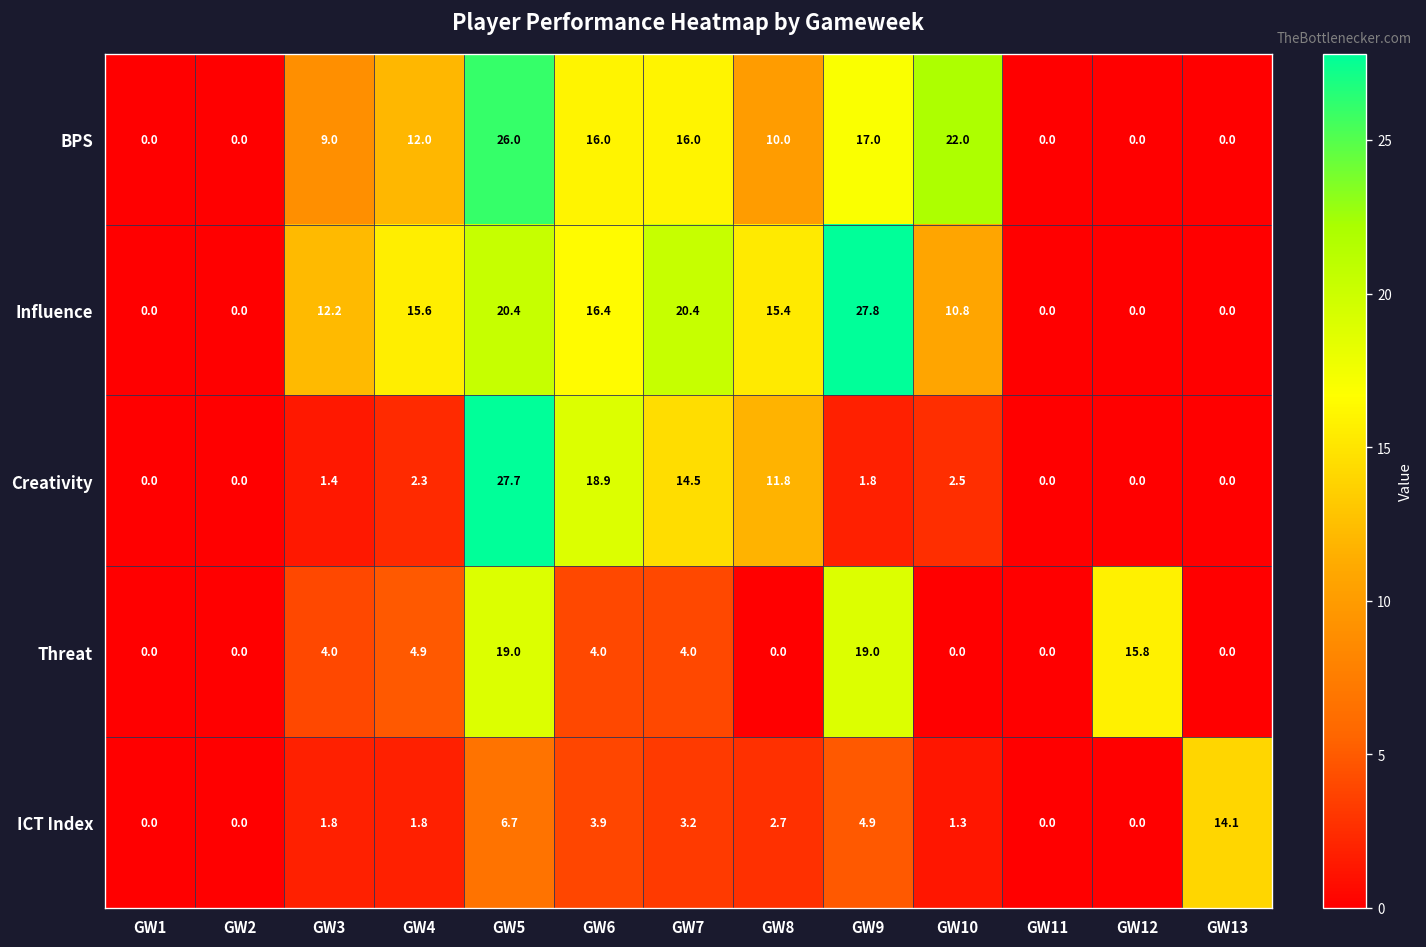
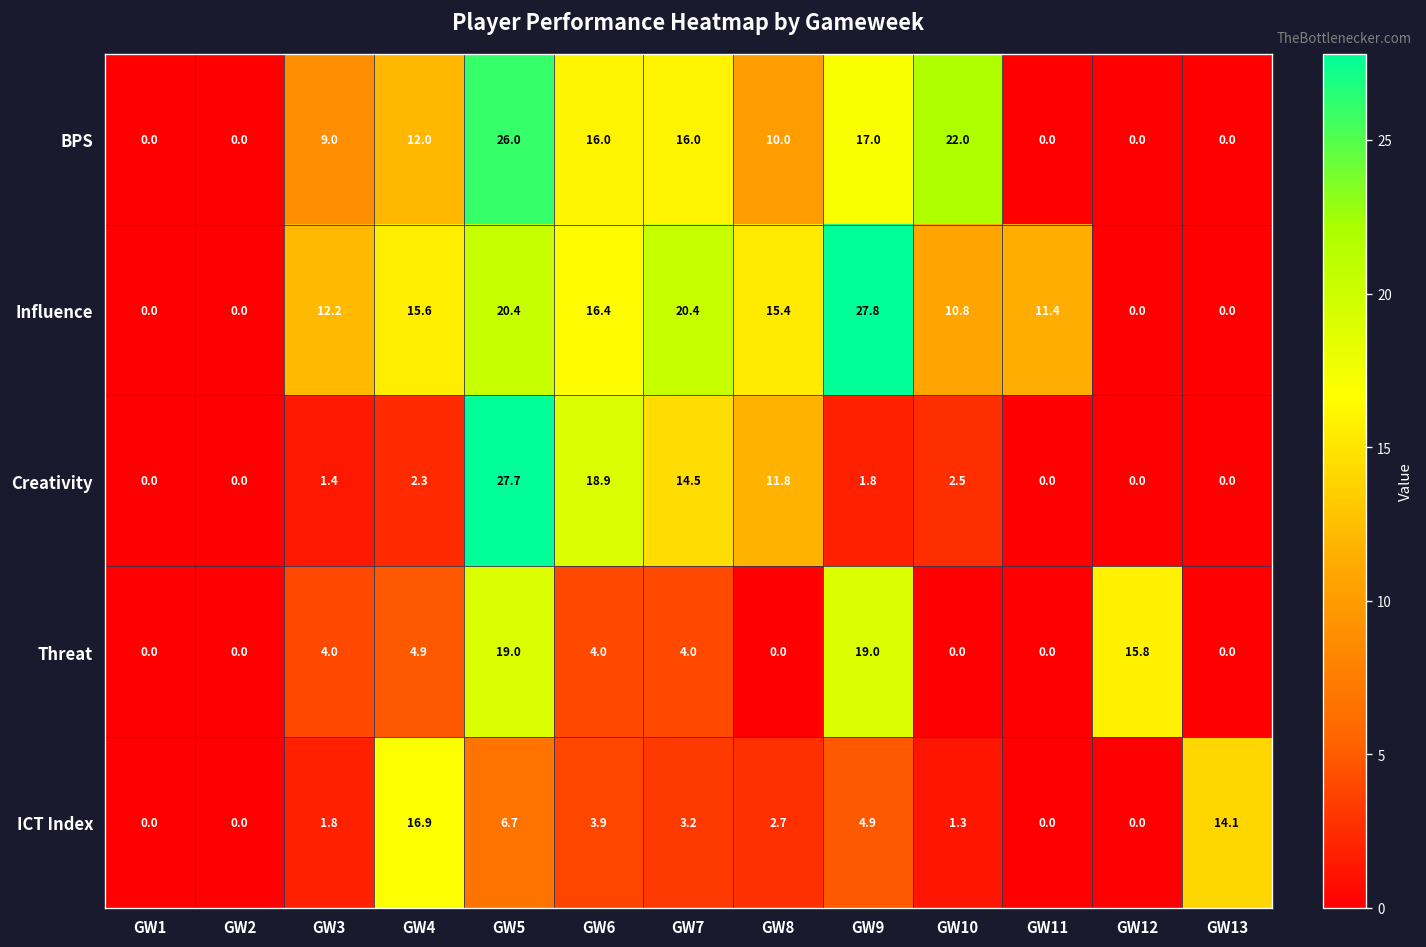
  {
    "BPS": {
      "GW1": 0.0,
      "GW2": 0.0,
      "GW3": 9.0,
      "GW4": 12.0,
      "GW5": 26.0,
      "GW6": 16.0,
      "GW7": 16.0,
      "GW8": 10.0,
      "GW9": 17.0,
      "GW10": 22.0,
      "GW11": 0.0,
      "GW12": 0.0,
      "GW13": 0.0
    },
    "Influence": {
      "GW1": 0.0,
      "GW2": 0.0,
      "GW3": 12.2,
      "GW4": 15.6,
      "GW5": 20.4,
      "GW6": 16.4,
      "GW7": 20.4,
      "GW8": 15.4,
      "GW9": 27.8,
      "GW10": 10.8,
-     "GW11": 0.0,
+     "GW11": 11.4,
      "GW12": 0.0,
      "GW13": 0.0
    },
    "Creativity": {
      "GW1": 0.0,
      "GW2": 0.0,
      "GW3": 1.4,
      "GW4": 2.3,
      "GW5": 27.7,
      "GW6": 18.9,
      "GW7": 14.5,
      "GW8": 11.8,
      "GW9": 1.8,
      "GW10": 2.5,
      "GW11": 0.0,
      "GW12": 0.0,
      "GW13": 0.0
    },
    "Threat": {
      "GW1": 0.0,
      "GW2": 0.0,
      "GW3": 4.0,
      "GW4": 4.9,
      "GW5": 19.0,
      "GW6": 4.0,
      "GW7": 4.0,
      "GW8": 0.0,
      "GW9": 19.0,
      "GW10": 0.0,
      "GW11": 0.0,
      "GW12": 15.8,
      "GW13": 0.0
    },
    "ICT Index": {
      "GW1": 0.0,
      "GW2": 0.0,
      "GW3": 1.8,
-     "GW4": 1.8,
+     "GW4": 16.9,
      "GW5": 6.7,
      "GW6": 3.9,
      "GW7": 3.2,
      "GW8": 2.7,
      "GW9": 4.9,
      "GW10": 1.3,
      "GW11": 0.0,
      "GW12": 0.0,
      "GW13": 14.1
    }
  }
